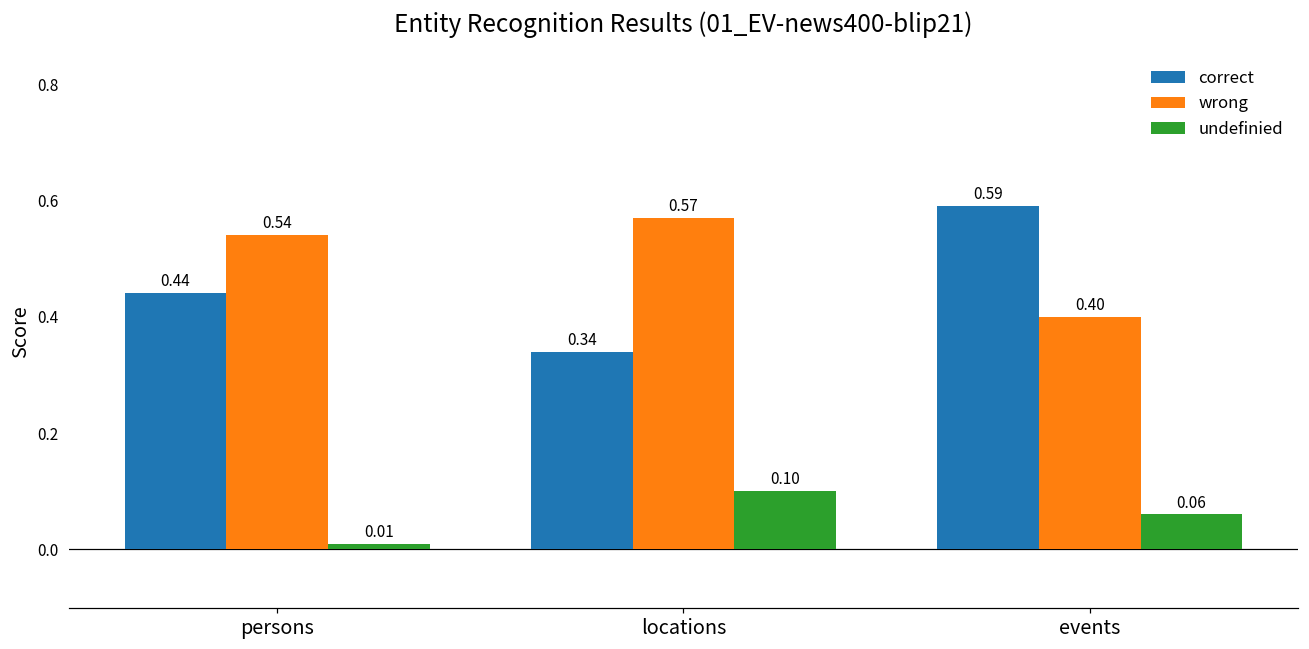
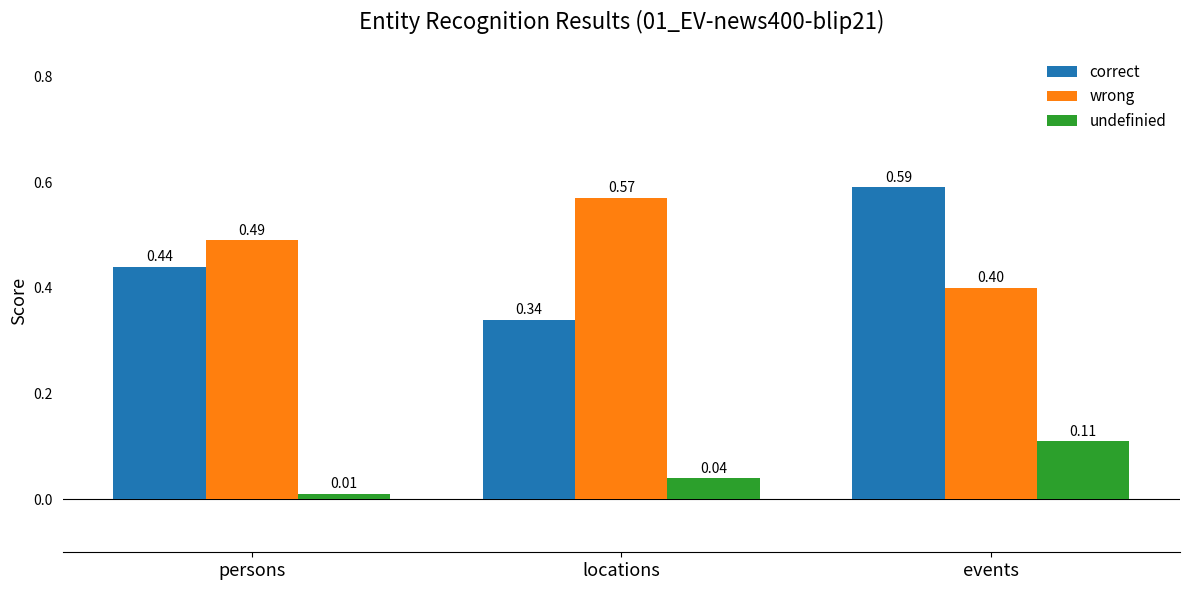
  {
    "correct": {
      "persons": 0.44,
      "locations": 0.34,
      "events": 0.59
    },
    "wrong": {
-     "persons": 0.54,
+     "persons": 0.49,
      "locations": 0.57,
      "events": 0.40
    },
    "undefinied": {
      "persons": 0.01,
-     "locations": 0.10,
-     "events": 0.06
+     "locations": 0.04,
+     "events": 0.11
    }
  }
